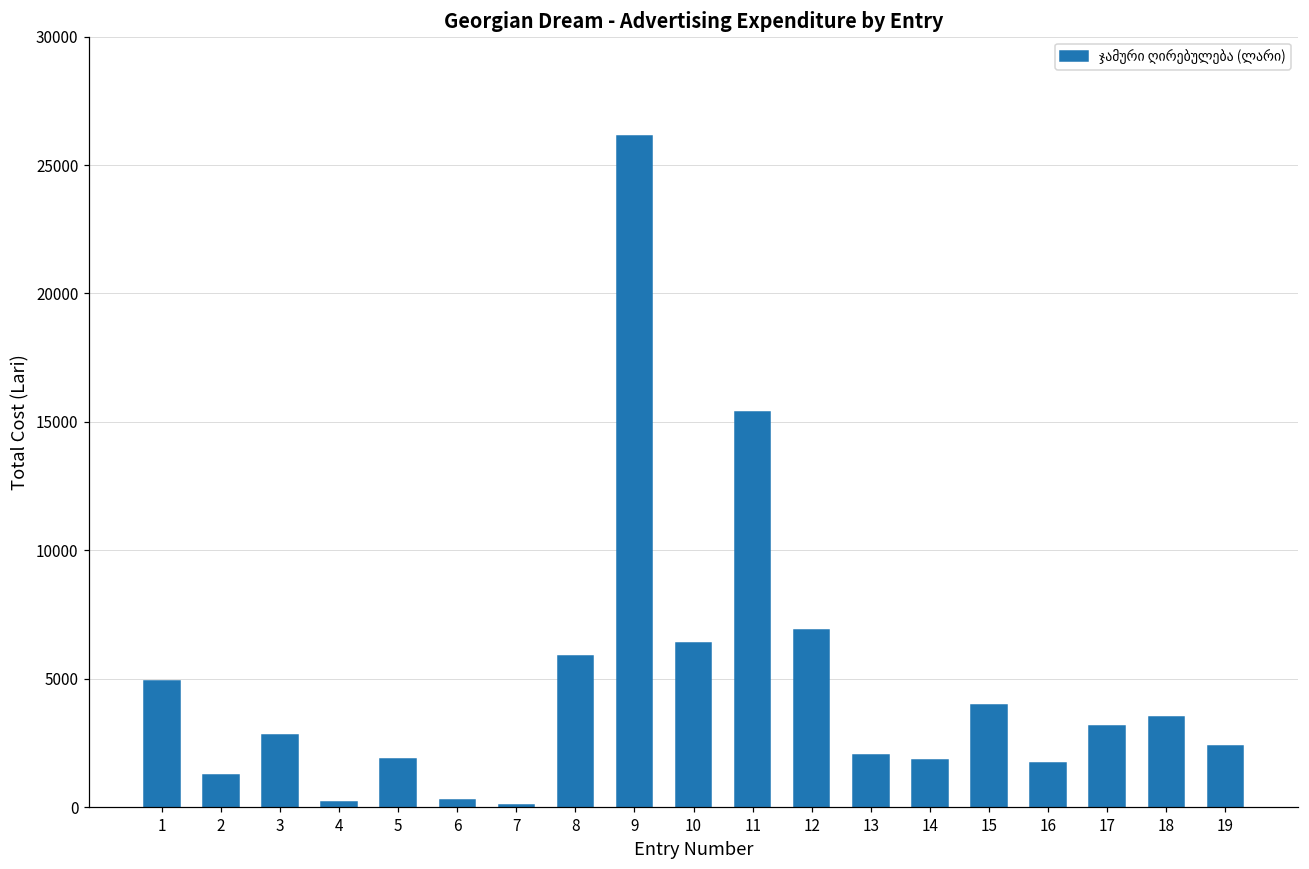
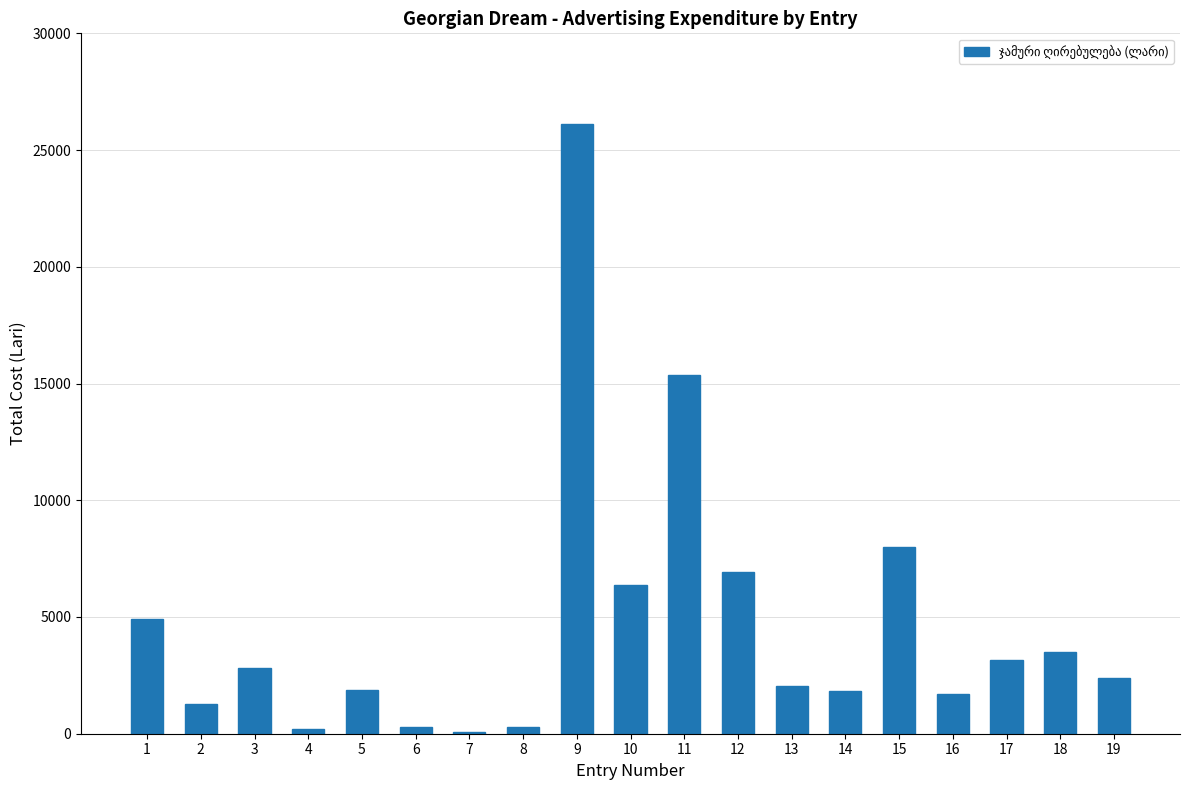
  {
    "1": 4900,
    "2": 1300,
    "3": 2800,
    "4": 200,
    "5": 1900,
    "6": 300,
-   "8": 5900,
+   "8": 300,
    "9": 26100,
    "10": 6400,
    "11": 15400,
    "12": 6900,
    "13": 2000,
    "14": 1800,
-   "15": 4000,
+   "15": 8000,
    "16": 1700,
    "17": 3100,
    "18": 3500,
    "19": 2400
  }
